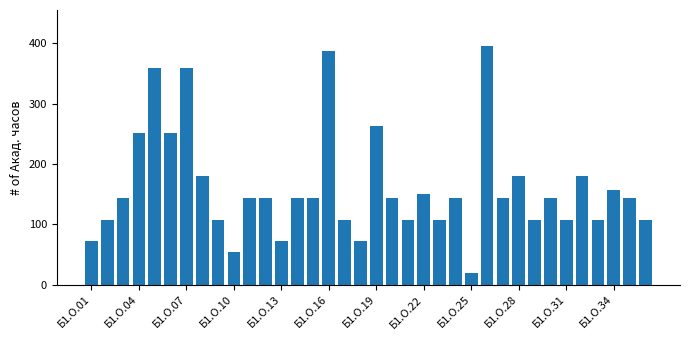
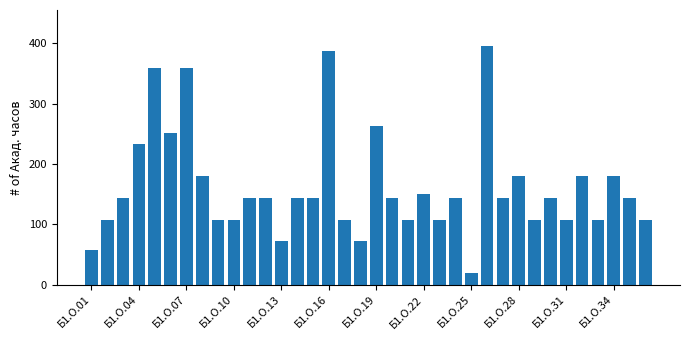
  {
-   "Б1.О.01": 70,
-   "Б1.О.04": 250,
+   "Б1.О.01": 60,
+   "Б1.О.04": 230,
    "Б1.О.07": 360,
-   "Б1.О.10": 60,
+   "Б1.О.10": 110,
    "Б1.О.13": 70,
    "Б1.О.16": 390,
    "Б1.О.19": 260,
    "Б1.О.22": 150,
    "Б1.О.25": 20,
    "Б1.О.28": 180,
    "Б1.О.31": 110,
-   "Б1.О.34": 160
+   "Б1.О.34": 180
  }
